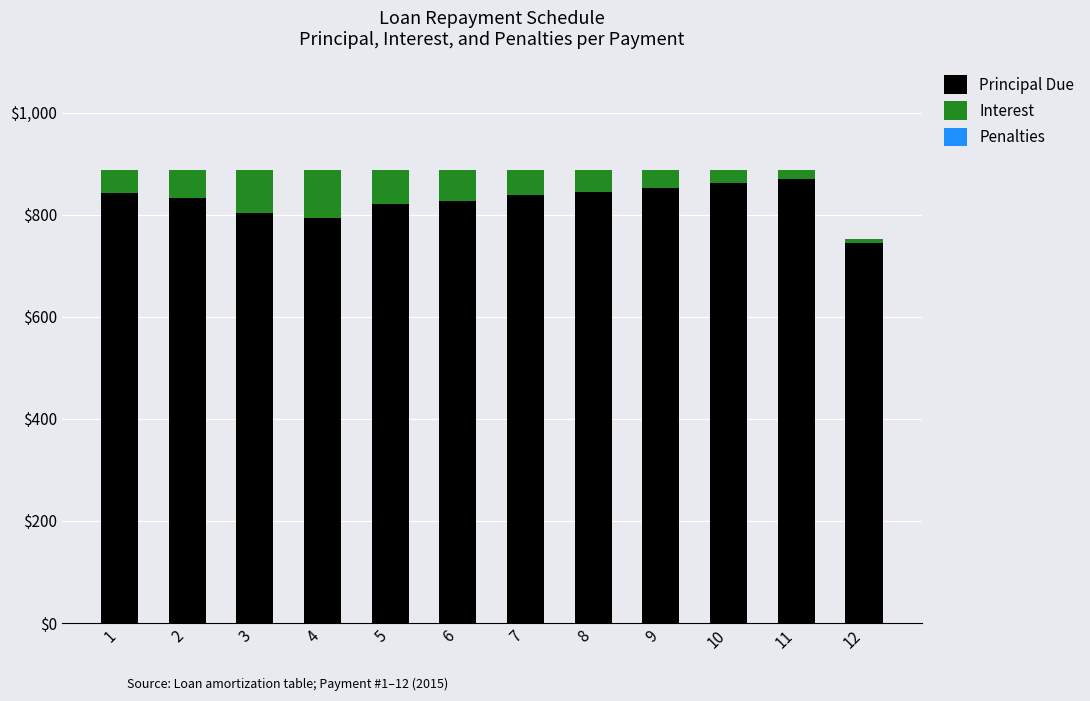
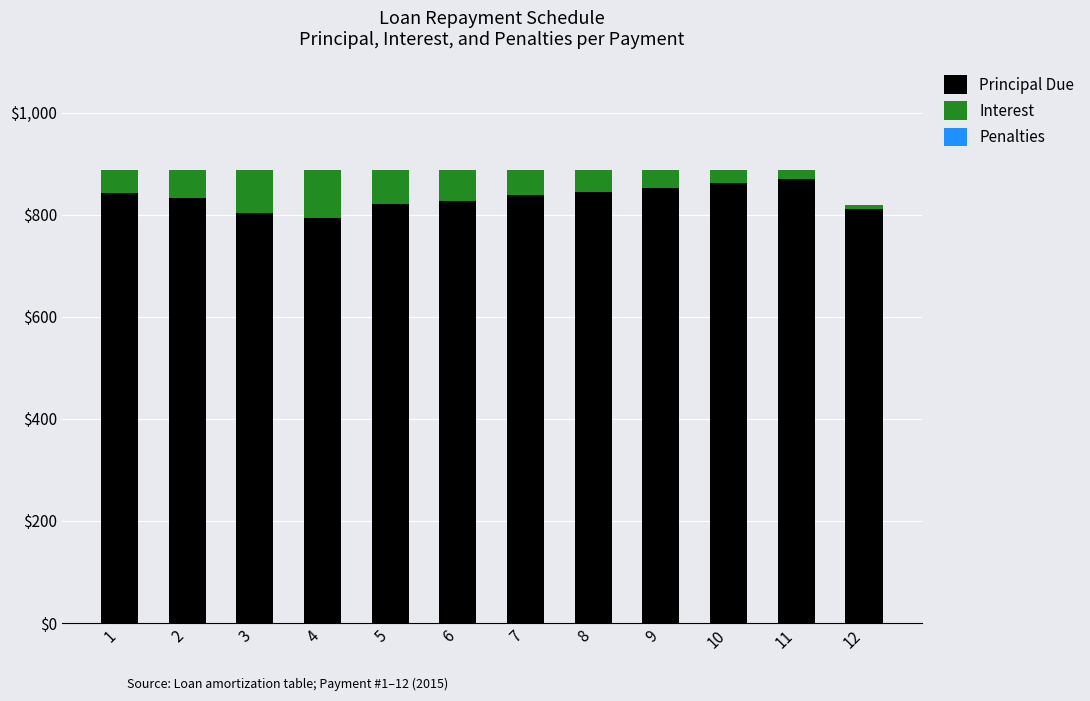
  {
    "Principal Due": {
      "1": "$840",
      "2": "$830",
      "3": "$800",
      "4": "$790",
      "5": "$820",
      "6": "$830",
      "7": "$840",
      "8": "$840",
      "9": "$850",
      "10": "$860",
      "11": "$870",
-     "12": "$740"
+     "12": "$810"
    }
  }
